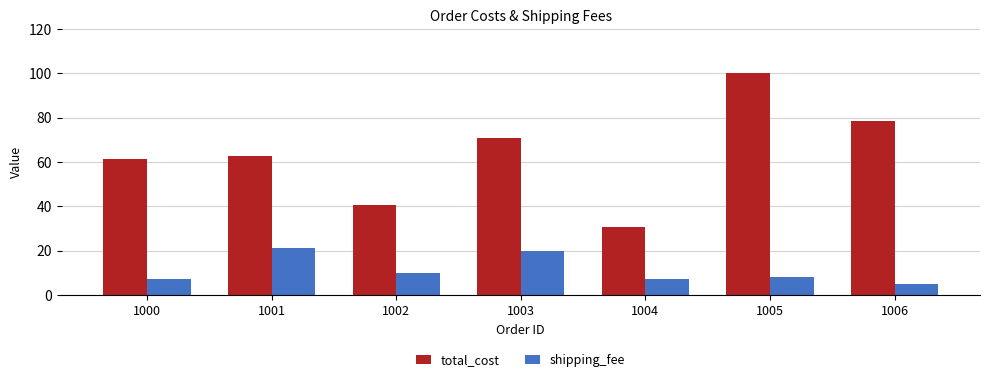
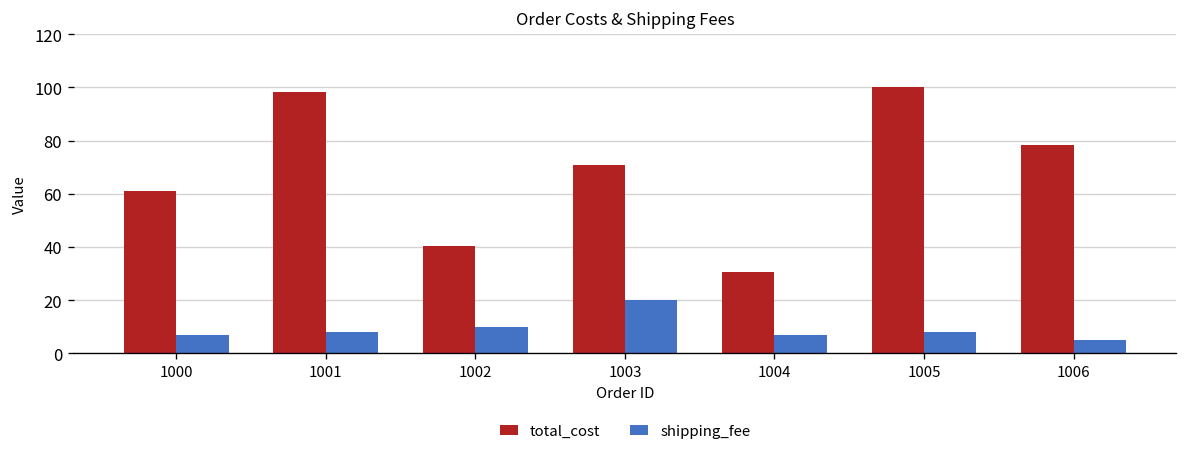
  {
    "total_cost": {
      "1000": 61,
-     "1001": 62,
+     "1001": 98,
      "1002": 40,
      "1003": 71,
      "1004": 30,
      "1005": 100,
      "1006": 78
    },
    "shipping_fee": {
      "1000": 7,
-     "1001": 21,
+     "1001": 8,
      "1002": 10,
      "1003": 20,
      "1004": 7,
      "1005": 8,
      "1006": 5
    }
  }
